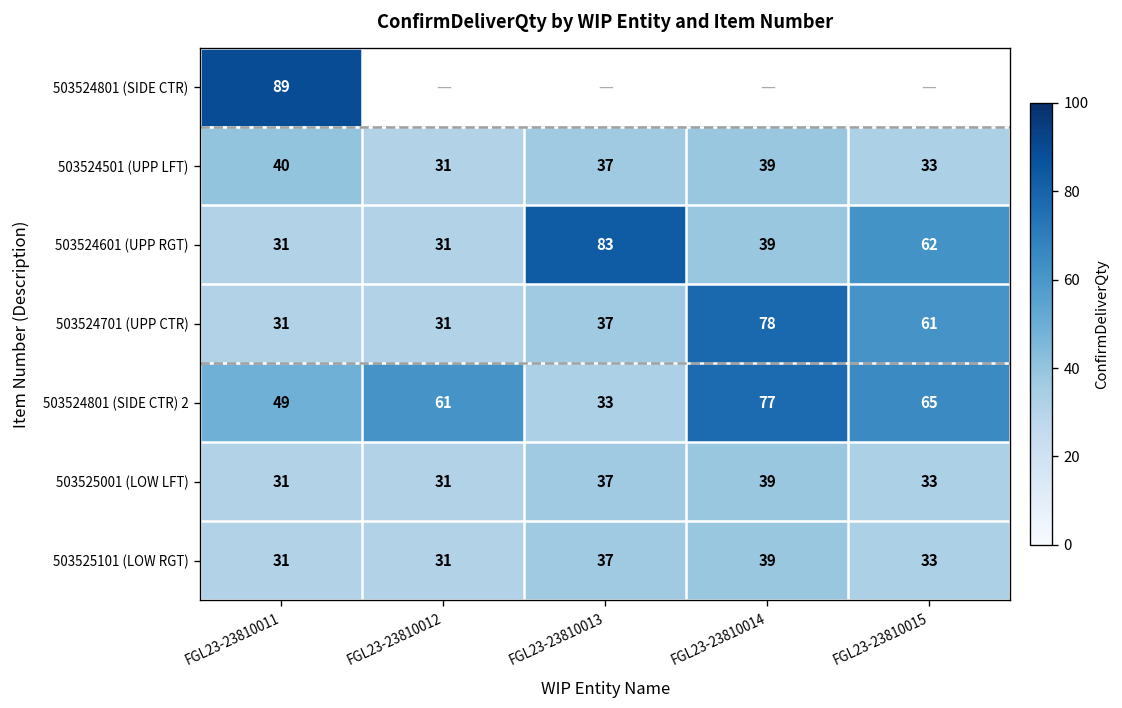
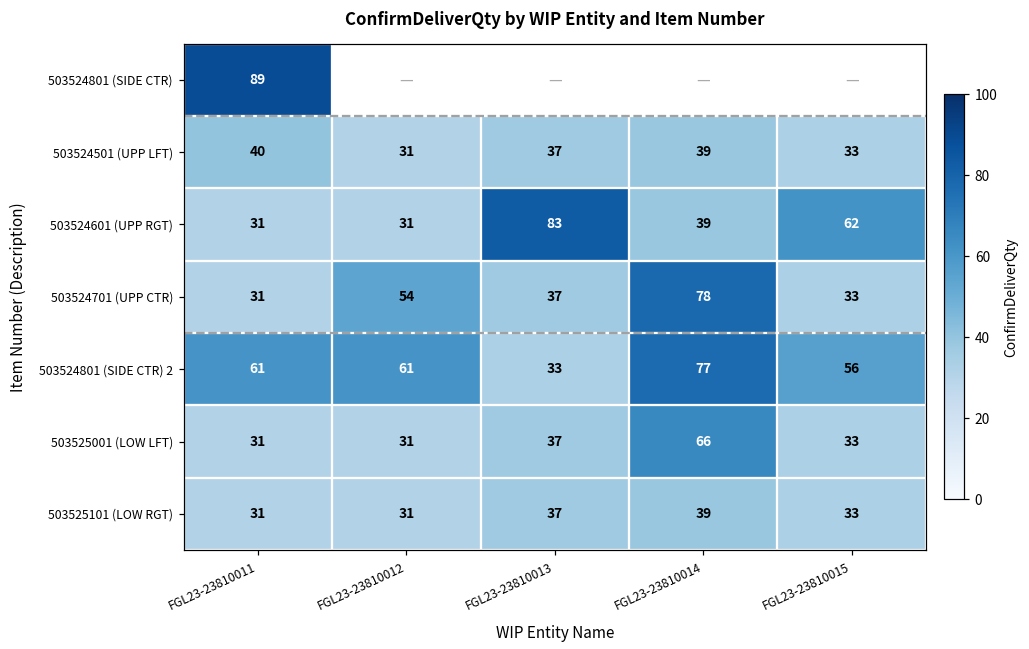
  {
    "503524801 (SIDE CTR)": {
      "FGL23-23810011": 89
    },
    "503524501 (UPP LFT)": {
      "FGL23-23810011": 40,
      "FGL23-23810012": 31,
      "FGL23-23810013": 37,
      "FGL23-23810014": 39,
      "FGL23-23810015": 33
    },
    "503524601 (UPP RGT)": {
      "FGL23-23810011": 31,
      "FGL23-23810012": 31,
      "FGL23-23810013": 83,
      "FGL23-23810014": 39,
      "FGL23-23810015": 62
    },
    "503524701 (UPP CTR)": {
      "FGL23-23810011": 31,
-     "FGL23-23810012": 31,
+     "FGL23-23810012": 54,
      "FGL23-23810013": 37,
      "FGL23-23810014": 78,
-     "FGL23-23810015": 61
+     "FGL23-23810015": 33
    },
    "503524801 (SIDE CTR) 2": {
-     "FGL23-23810011": 49,
+     "FGL23-23810011": 61,
      "FGL23-23810012": 61,
      "FGL23-23810013": 33,
      "FGL23-23810014": 77,
-     "FGL23-23810015": 65
+     "FGL23-23810015": 56
    },
    "503525001 (LOW LFT)": {
      "FGL23-23810011": 31,
      "FGL23-23810012": 31,
      "FGL23-23810013": 37,
-     "FGL23-23810014": 39,
+     "FGL23-23810014": 66,
      "FGL23-23810015": 33
    },
    "503525101 (LOW RGT)": {
      "FGL23-23810011": 31,
      "FGL23-23810012": 31,
      "FGL23-23810013": 37,
      "FGL23-23810014": 39,
      "FGL23-23810015": 33
    }
  }
